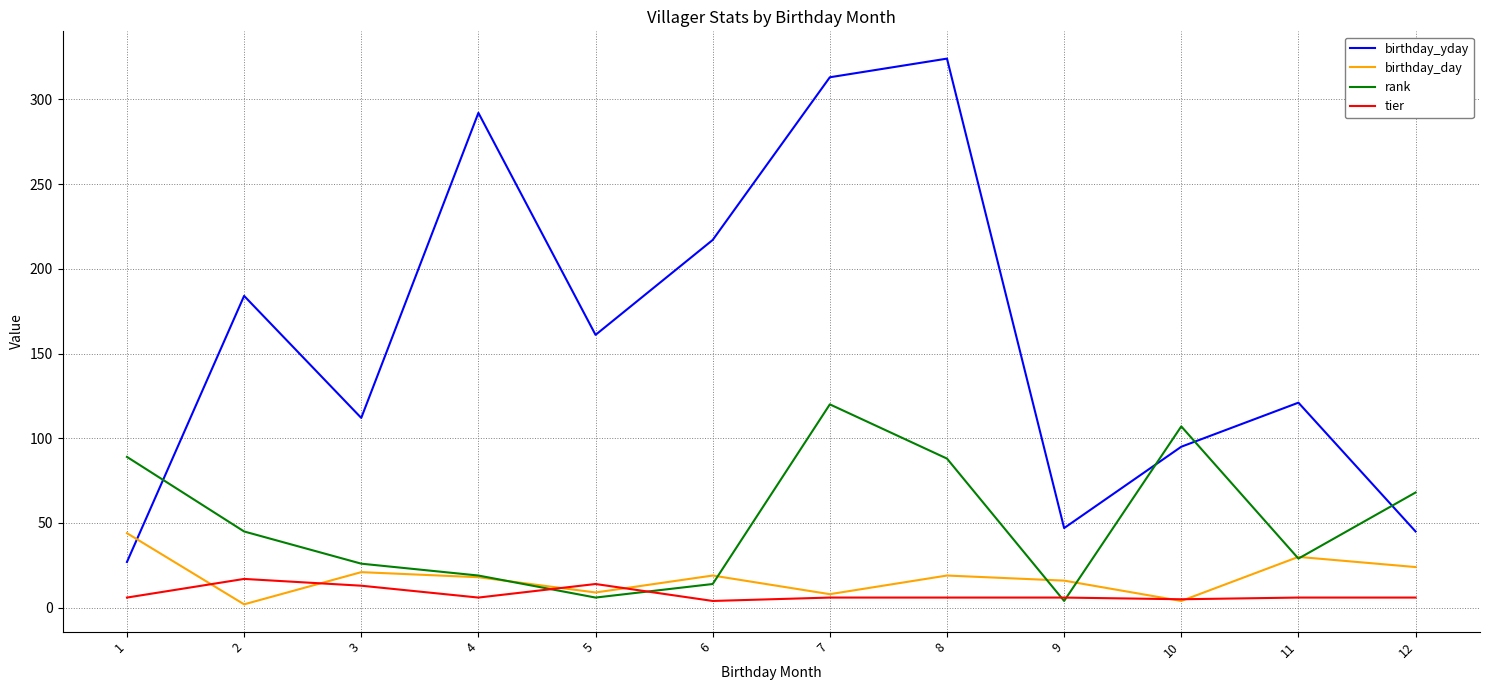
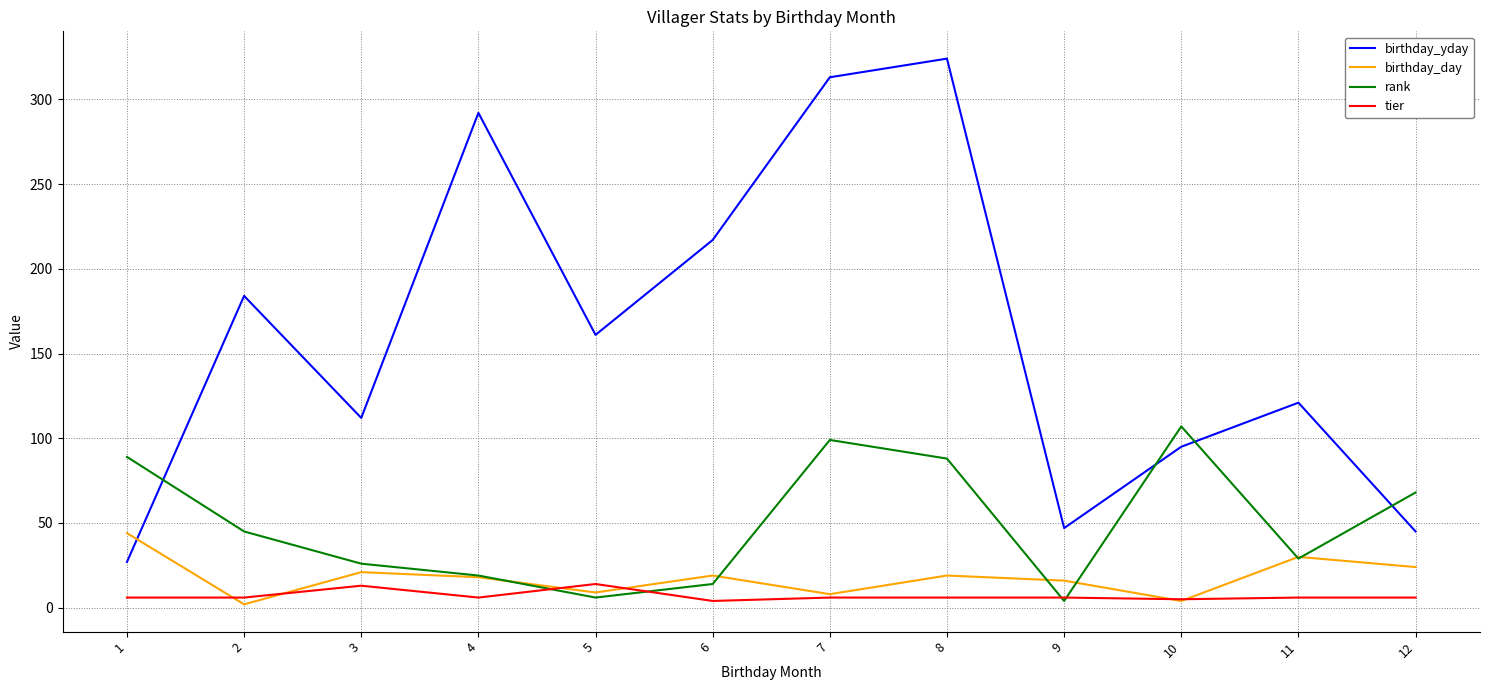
  {
    "birthday_yday": {
      "1": 27,
      "2": 184,
      "3": 112,
      "4": 292,
      "5": 161,
      "6": 217,
      "7": 313,
      "8": 324,
      "9": 47,
      "10": 95,
      "11": 121,
      "12": 45
    },
    "birthday_day": {
      "1": 44,
      "2": 2,
      "3": 21,
      "5": 9,
      "6": 19,
      "7": 8,
      "8": 19,
      "9": 16,
      "12": 24
    },
    "rank": {
      "1": 89,
      "2": 45,
      "3": 26,
      "5": 6,
      "6": 14,
-     "7": 120,
+     "7": 99,
      "8": 88,
      "9": 4,
      "10": 107,
      "12": 68
    },
    "tier": {
      "1": 6,
-     "2": 17,
+     "2": 6,
      "3": 13,
      "4": 6,
      "5": 14,
      "6": 4,
      "7": 6,
      "8": 6,
      "9": 6,
      "11": 6,
      "12": 6
    }
  }
